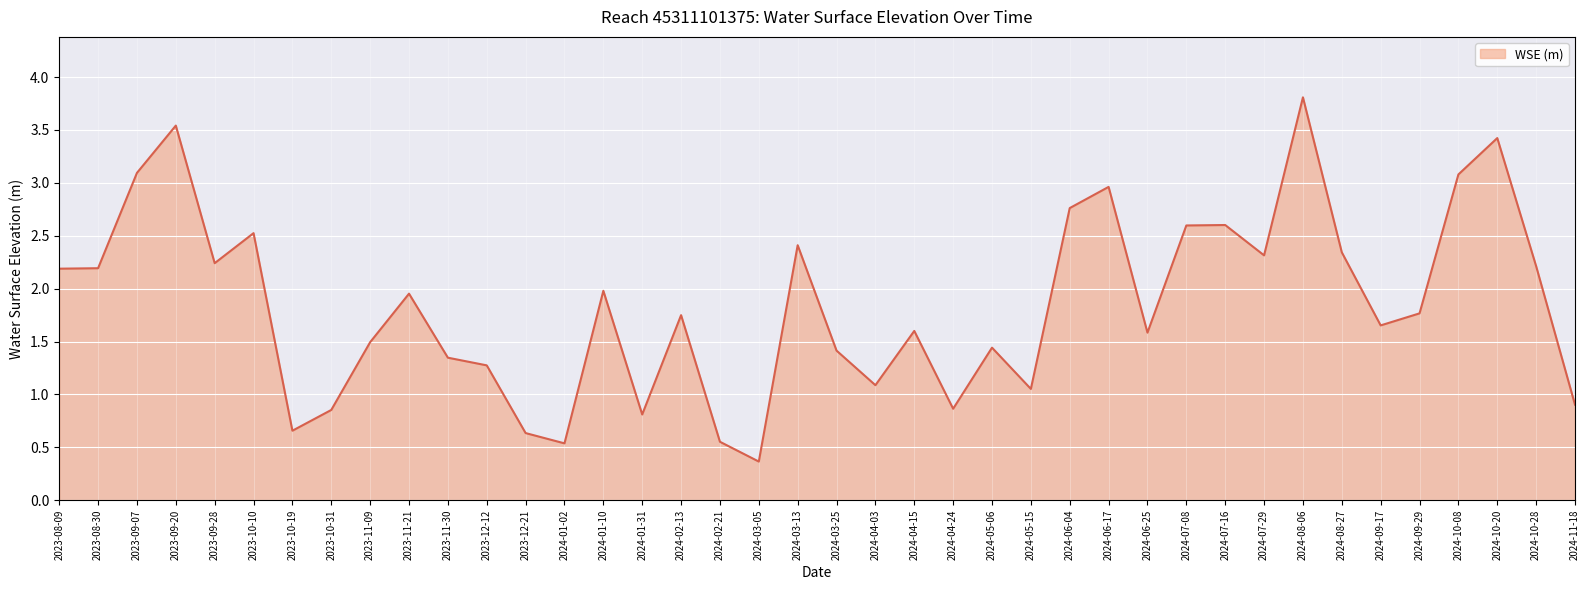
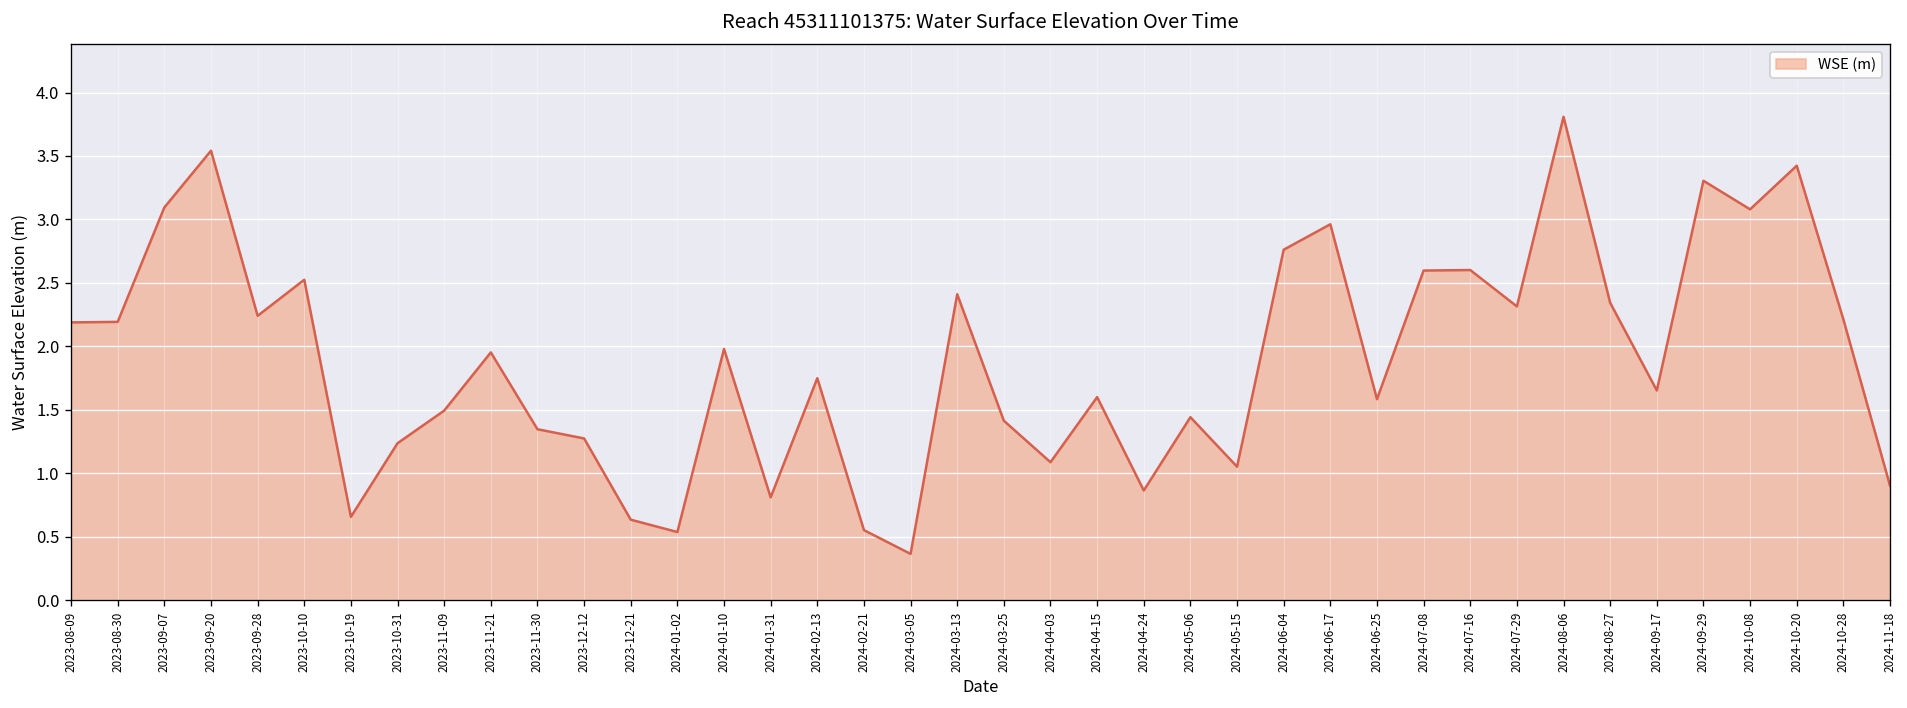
  {
    "2023-08-09": 2.19,
    "2023-08-30": 2.19,
    "2023-09-07": 3.09,
    "2023-09-20": 3.54,
    "2023-09-28": 2.24,
    "2023-10-10": 2.52,
    "2023-10-19": 0.66,
-   "2023-10-31": 0.85,
+   "2023-10-31": 1.24,
    "2023-11-09": 1.49,
    "2023-11-21": 1.95,
    "2023-11-30": 1.35,
    "2023-12-12": 1.27,
    "2023-12-21": 0.63,
    "2024-01-02": 0.54,
    "2024-01-10": 1.98,
    "2024-01-31": 0.81,
    "2024-02-13": 1.75,
    "2024-02-21": 0.55,
    "2024-03-05": 0.37,
    "2024-03-13": 2.41,
    "2024-03-25": 1.41,
    "2024-04-03": 1.09,
    "2024-04-15": 1.60,
    "2024-04-24": 0.86,
    "2024-05-06": 1.44,
    "2024-05-15": 1.05,
    "2024-06-04": 2.76,
    "2024-06-17": 2.96,
    "2024-06-25": 1.58,
    "2024-07-08": 2.60,
    "2024-07-16": 2.60,
    "2024-07-29": 2.31,
    "2024-08-06": 3.81,
    "2024-08-27": 2.34,
    "2024-09-17": 1.65,
-   "2024-09-29": 1.77,
+   "2024-09-29": 3.31,
    "2024-10-08": 3.08,
    "2024-10-20": 3.42,
    "2024-10-28": 2.21,
    "2024-11-18": 0.90
  }
